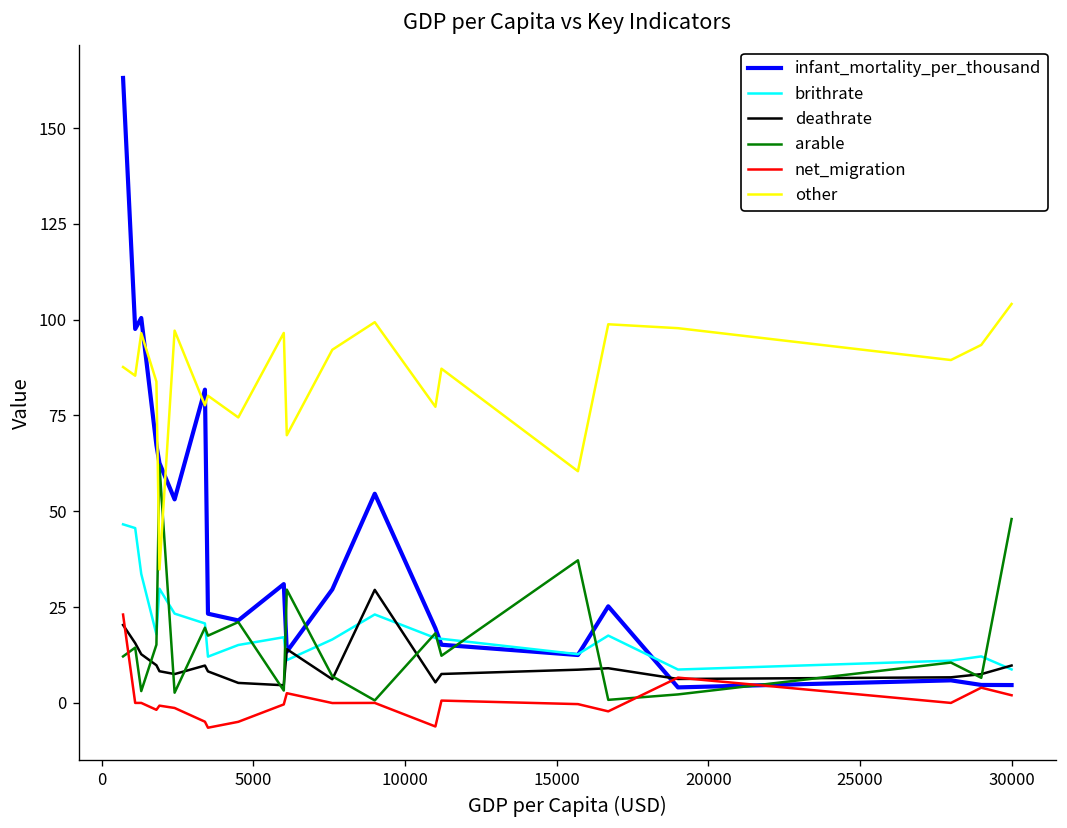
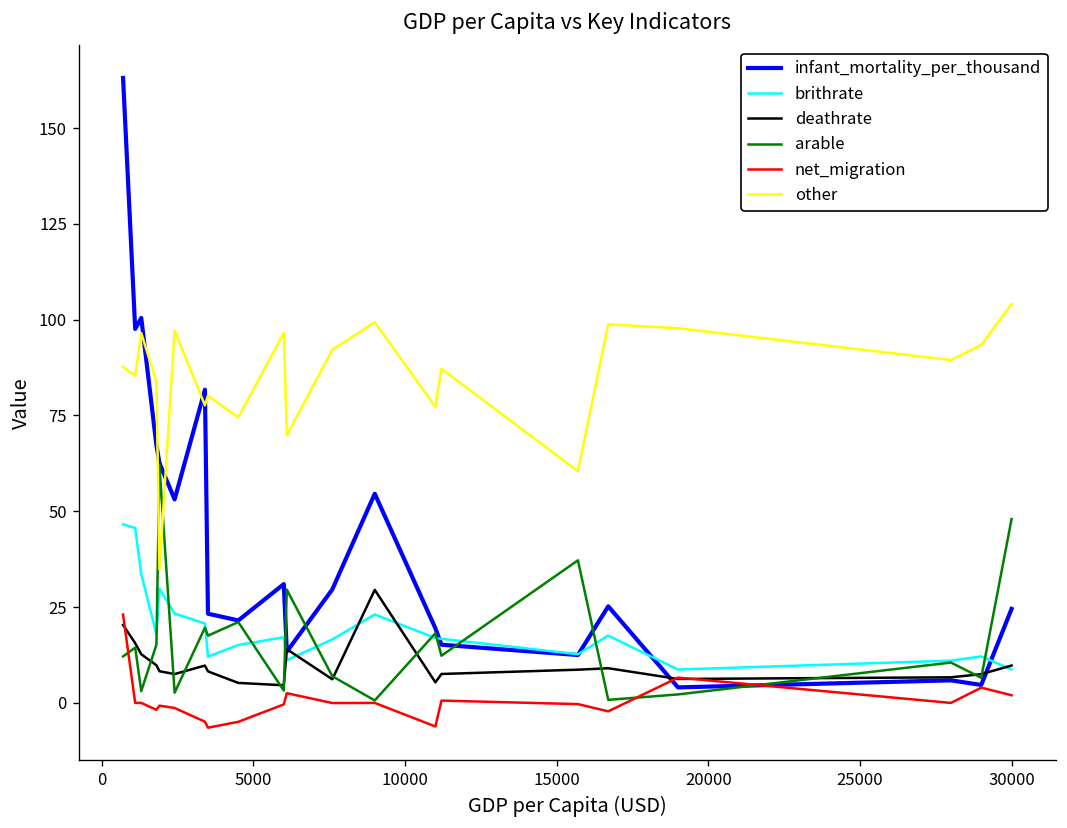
  {
    "infant_mortality_per_thousand": {
-     "30000": 5
+     "30000": 25
    },
    "brithrate": {
      "30000": 9
    },
    "deathrate": {
      "30000": 10
    },
    "arable": {
      "30000": 48
    },
    "net_migration": {
      "30000": 2
    },
    "other": {
      "30000": 104
    }
  }
